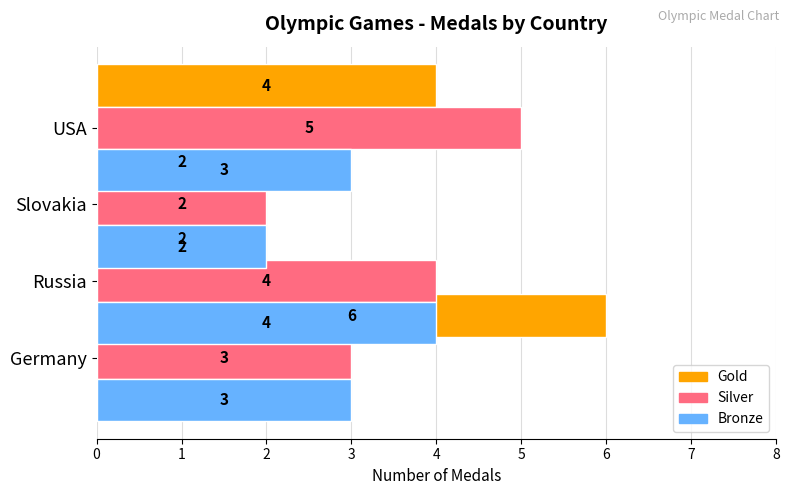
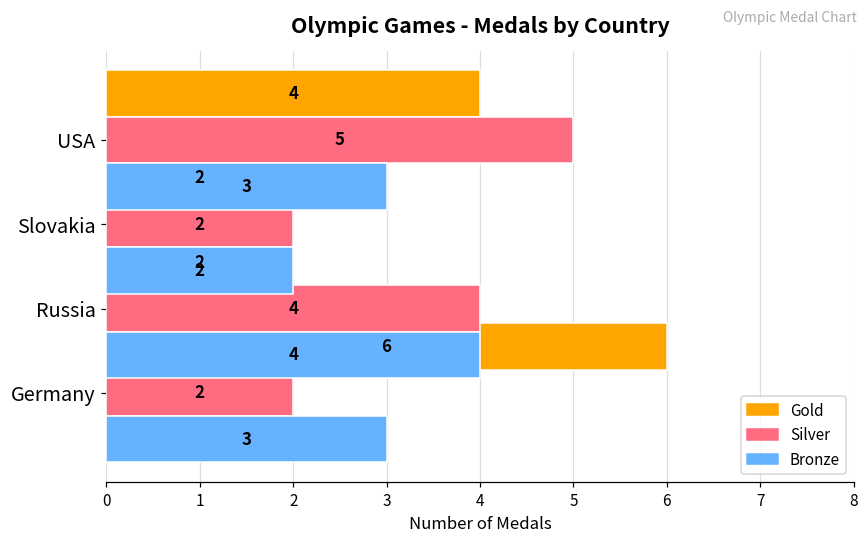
  {
    "Silver": {
      "USA": 5,
      "Slovakia": 2,
      "Russia": 4,
-     "Germany": 3
+     "Germany": 2
    }
  }
